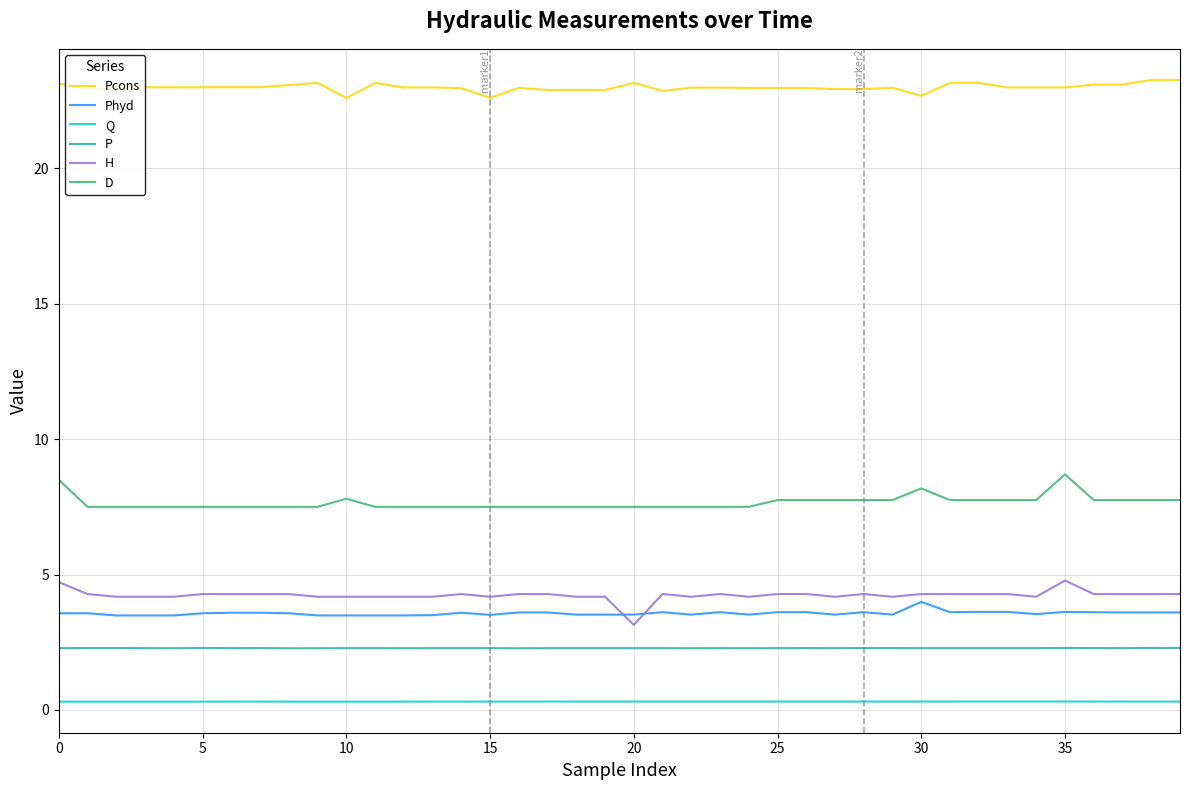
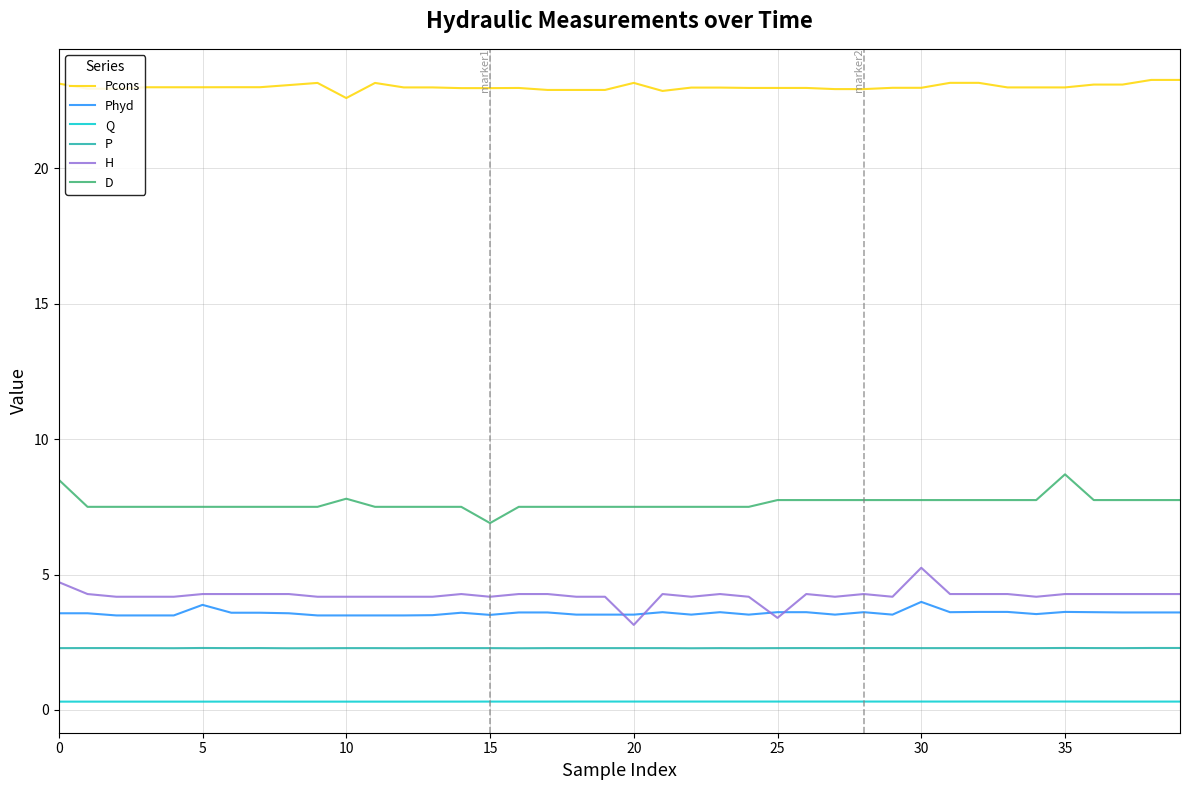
  {
    "Pcons": {
      "0": 23.1,
      "5": 23.0,
      "10": 22.6,
-     "15": 22.6,
+     "15": 23.0,
      "20": 23.2,
      "25": 23.0,
-     "30": 22.7,
+     "30": 23.0,
      "35": 23.0
    },
    "Phyd": {
      "0": 3.6,
-     "5": 3.6,
+     "5": 3.9,
      "10": 3.5,
      "15": 3.5,
      "20": 3.5,
      "25": 3.6,
      "30": 4.0,
      "35": 3.6
    },
    "H": {
      "0": 4.7,
      "5": 4.3,
      "10": 4.2,
      "15": 4.2,
      "20": 3.1,
-     "25": 4.3,
-     "30": 4.3,
-     "35": 4.8
+     "25": 3.4,
+     "30": 5.3,
+     "35": 4.3
    },
    "D": {
      "0": 8.5,
      "5": 7.5,
      "10": 7.8,
-     "15": 7.5,
+     "15": 6.9,
      "20": 7.5,
      "25": 7.8,
-     "30": 8.2,
+     "30": 7.8,
      "35": 8.7
    }
  }
